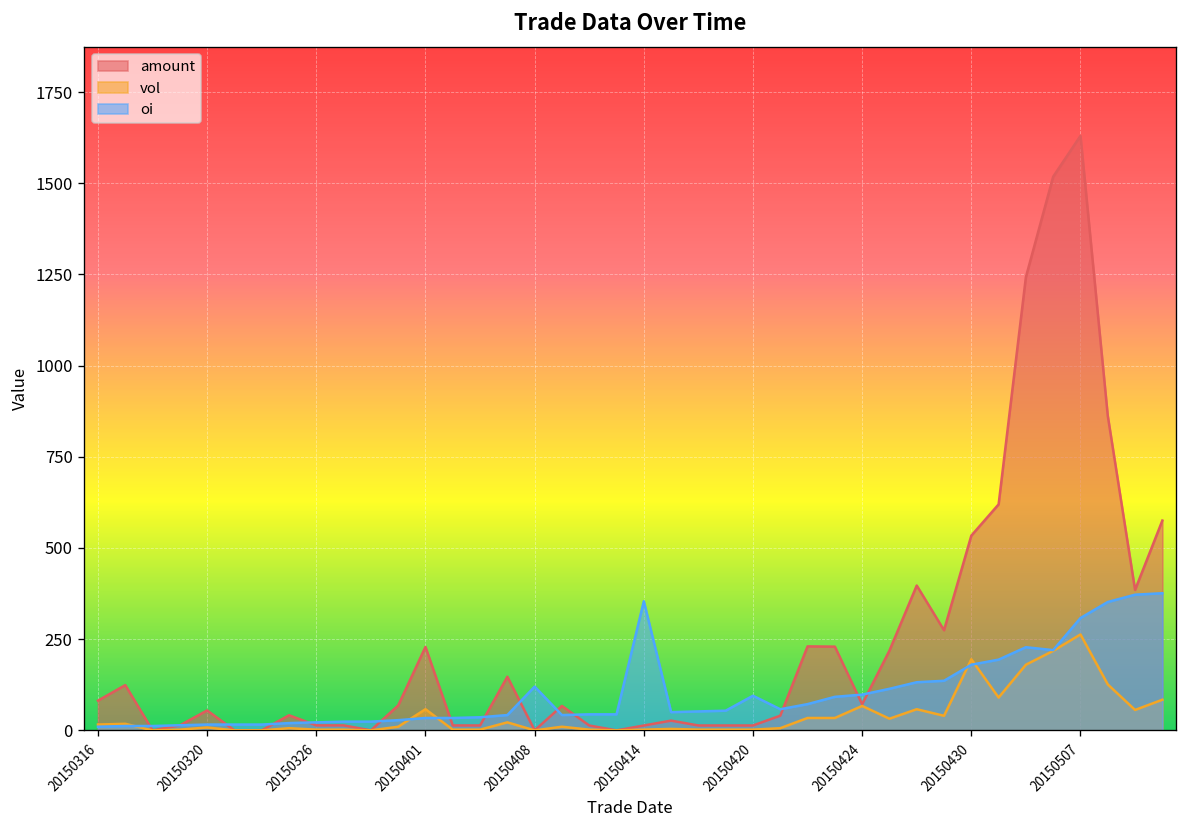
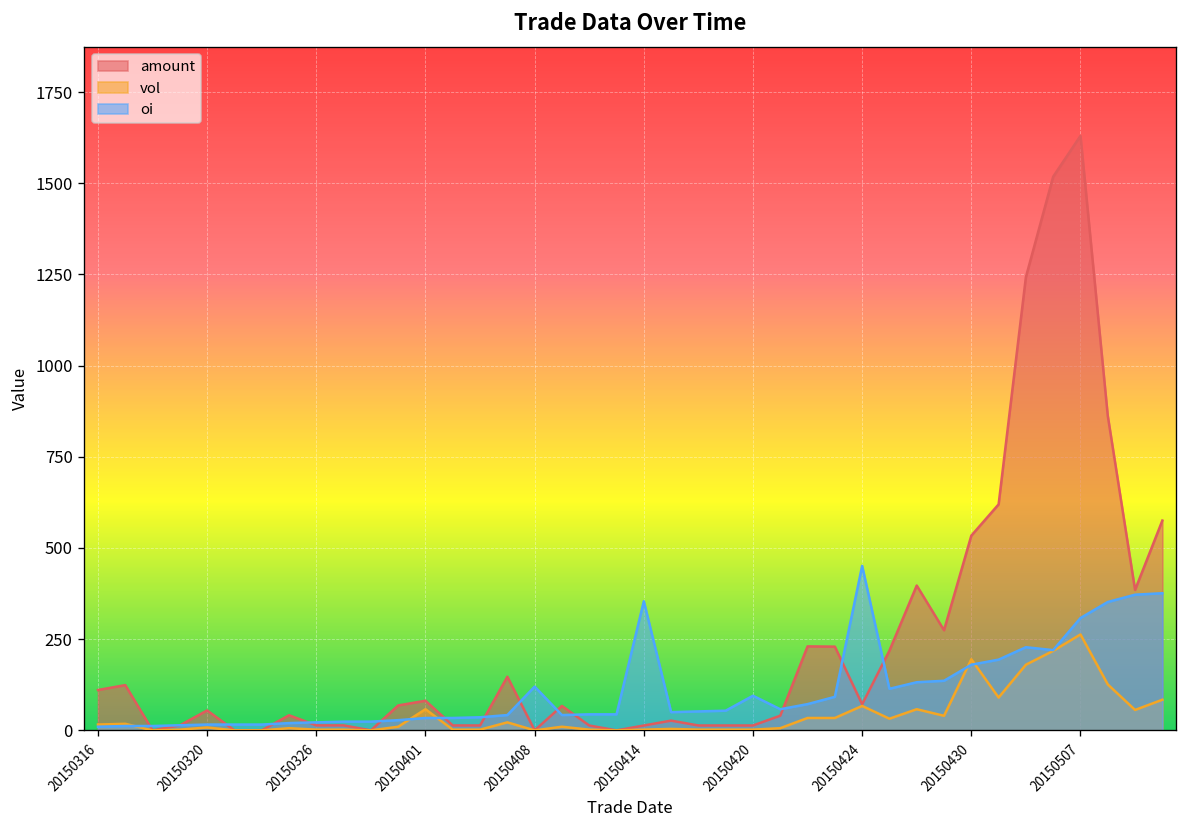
  {
    "amount": {
-     "20150316": 80,
+     "20150316": 110,
      "20150320": 50,
-     "20150401": 230,
+     "20150401": 80,
      "20150414": 10,
      "20150420": 10,
      "20150430": 530,
      "20150507": 1630
    },
    "vol": {
      "20150326": 0,
      "20150401": 60,
      "20150414": 0,
      "20150420": 0,
      "20150430": 200,
      "20150507": 260
    },
    "oi": {
      "20150401": 30,
      "20150408": 120,
      "20150414": 350,
      "20150420": 100,
-     "20150424": 100,
+     "20150424": 450,
      "20150430": 180,
      "20150507": 310
    }
  }
